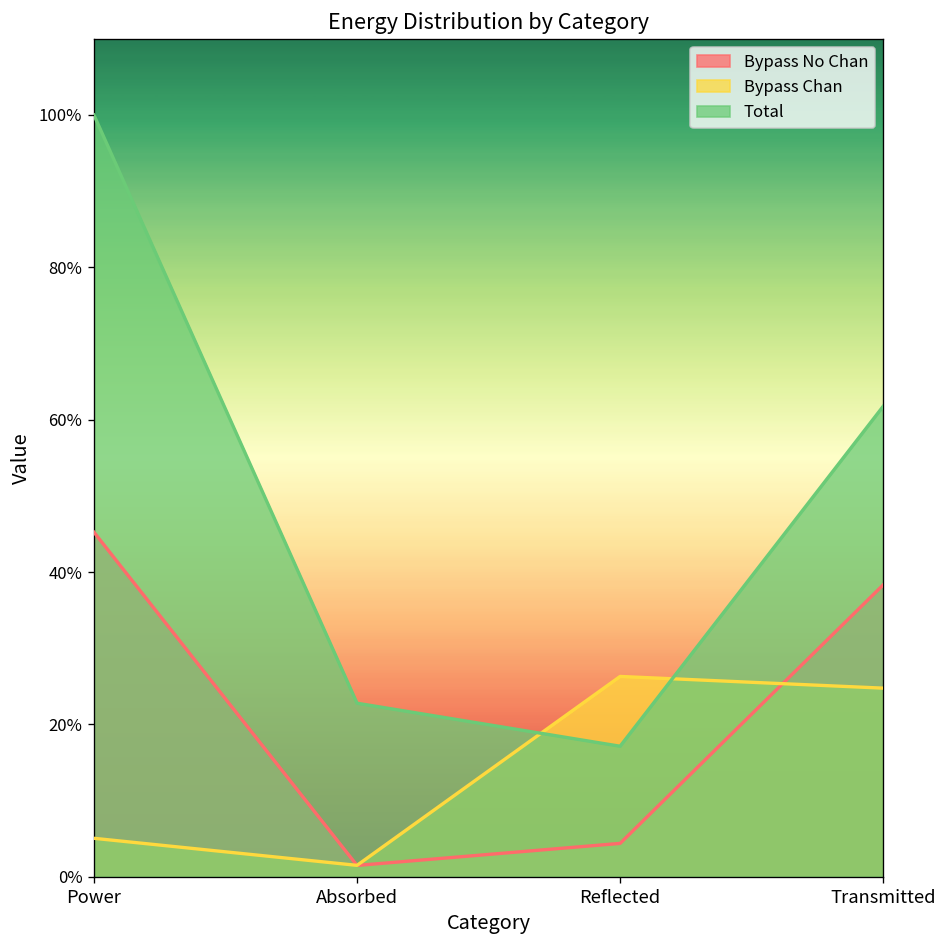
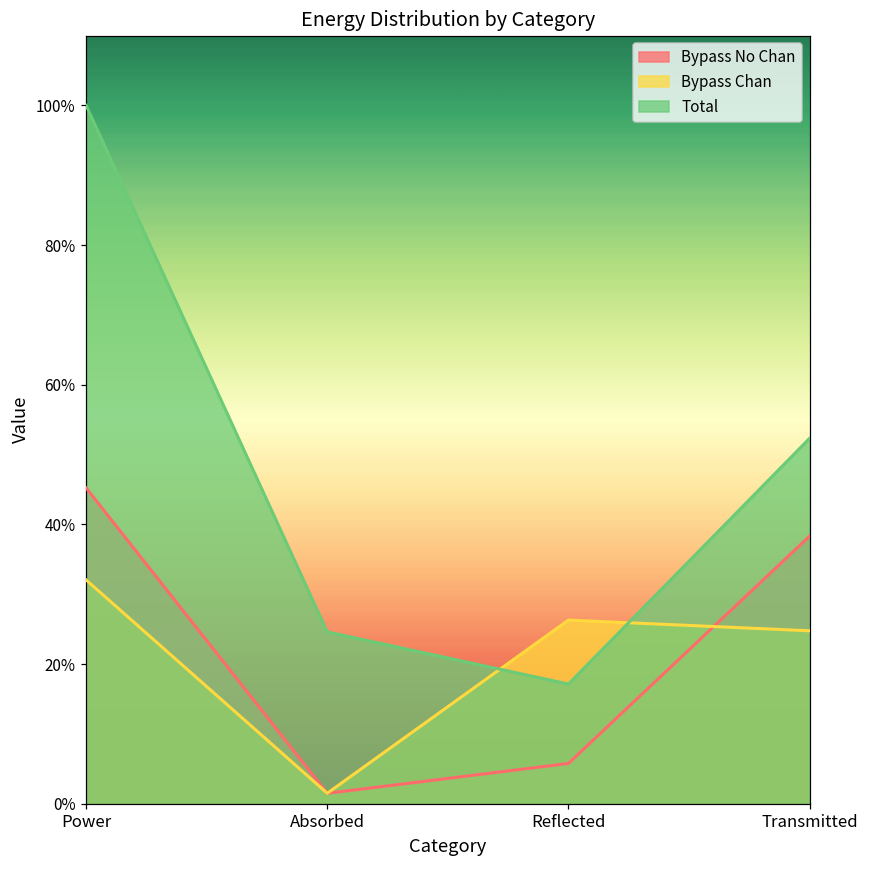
  {
    "Bypass No Chan": {
      "Power": "45%",
-     "Reflected": "4%",
+     "Reflected": "6%",
      "Transmitted": "38%"
    },
    "Bypass Chan": {
-     "Power": "5%",
+     "Power": "32%",
      "Reflected": "26%",
      "Transmitted": "25%"
    },
    "Total": {
      "Power": "100%",
-     "Absorbed": "23%",
+     "Absorbed": "25%",
      "Reflected": "17%",
-     "Transmitted": "62%"
+     "Transmitted": "52%"
    }
  }
